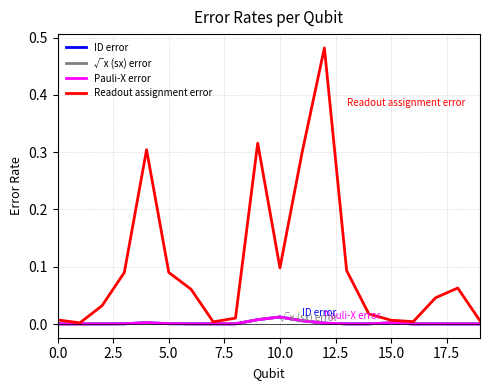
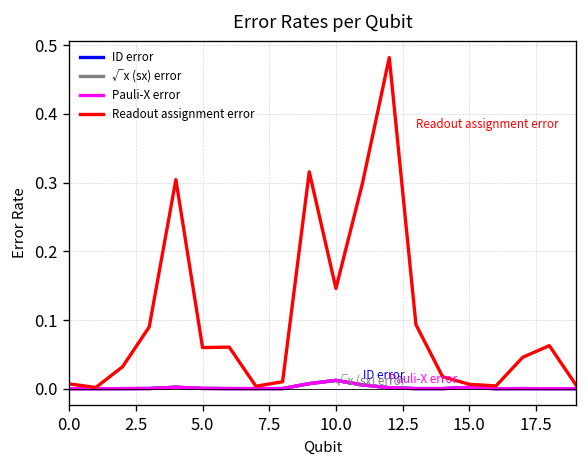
  {
    "Pauli-X error": {
      "0.0": 0.00,
      "5.0": 0.00,
      "10.0": 0.01,
      "15.0": 0.00
    },
    "Readout assignment error": {
      "0.0": 0.01,
-     "5.0": 0.09,
-     "10.0": 0.10,
+     "5.0": 0.06,
+     "10.0": 0.15,
      "15.0": 0.01
    }
  }
